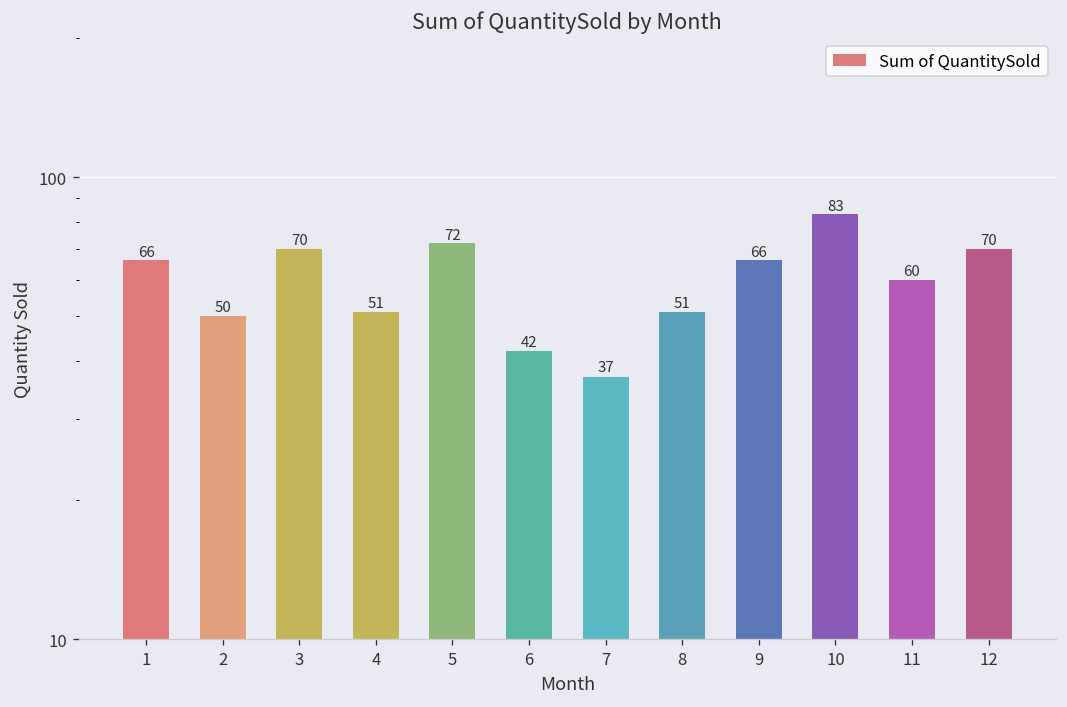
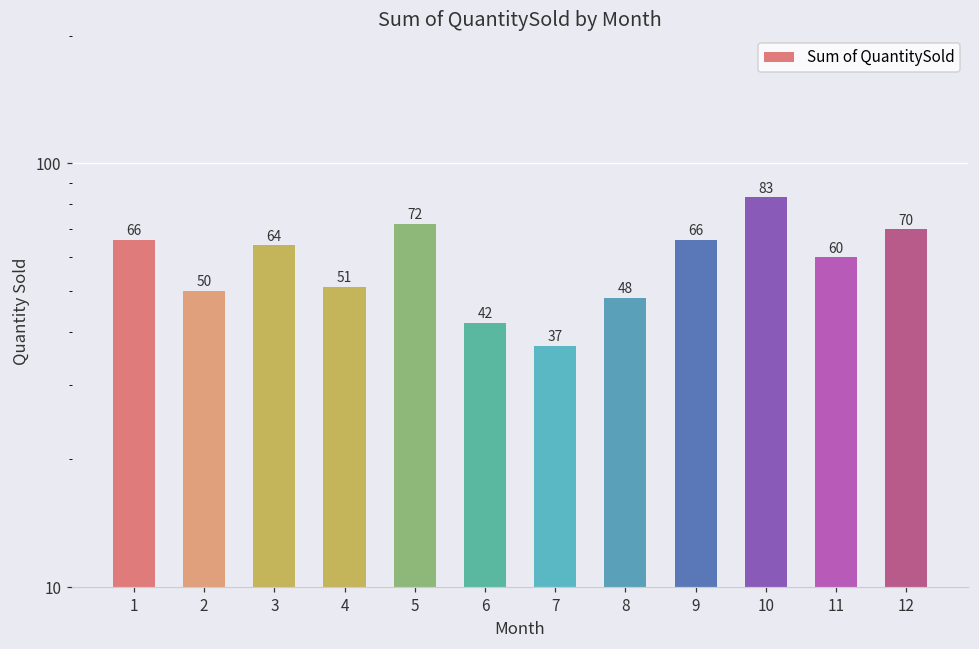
  {
    "1": 66,
    "2": 50,
-   "3": 70,
+   "3": 64,
    "4": 51,
    "5": 72,
    "6": 42,
    "7": 37,
-   "8": 51,
+   "8": 48,
    "9": 66,
    "10": 83,
    "11": 60,
    "12": 70
  }
